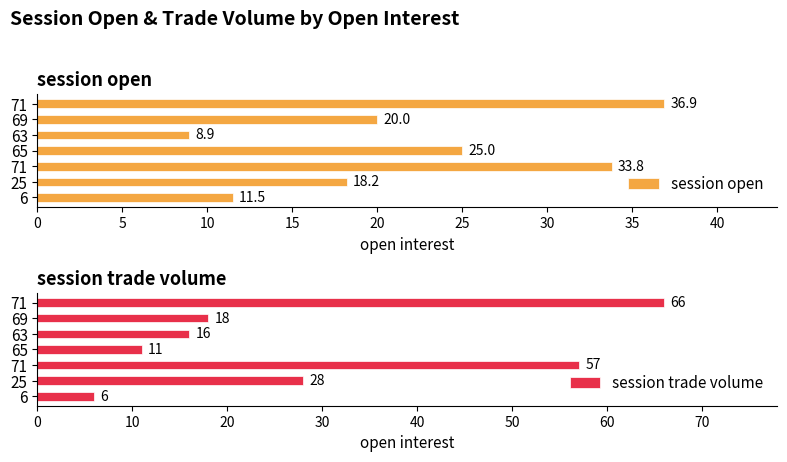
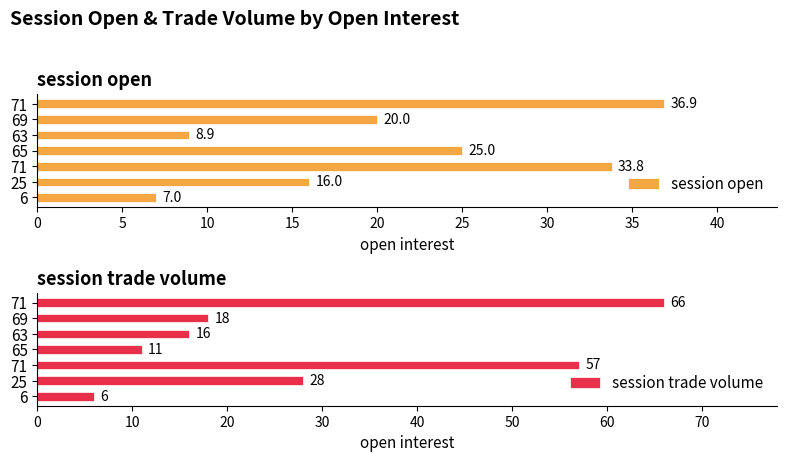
  {
    "session open": {
      "69": 20.0,
      "63": 8.9,
      "65": 25.0,
-     "25": 18.2,
-     "6": 11.5
+     "25": 16.0,
+     "6": 7.0
    },
    "session trade volume": {
      "69": 18,
      "63": 16,
      "65": 11,
      "25": 28,
      "6": 6
    }
  }
